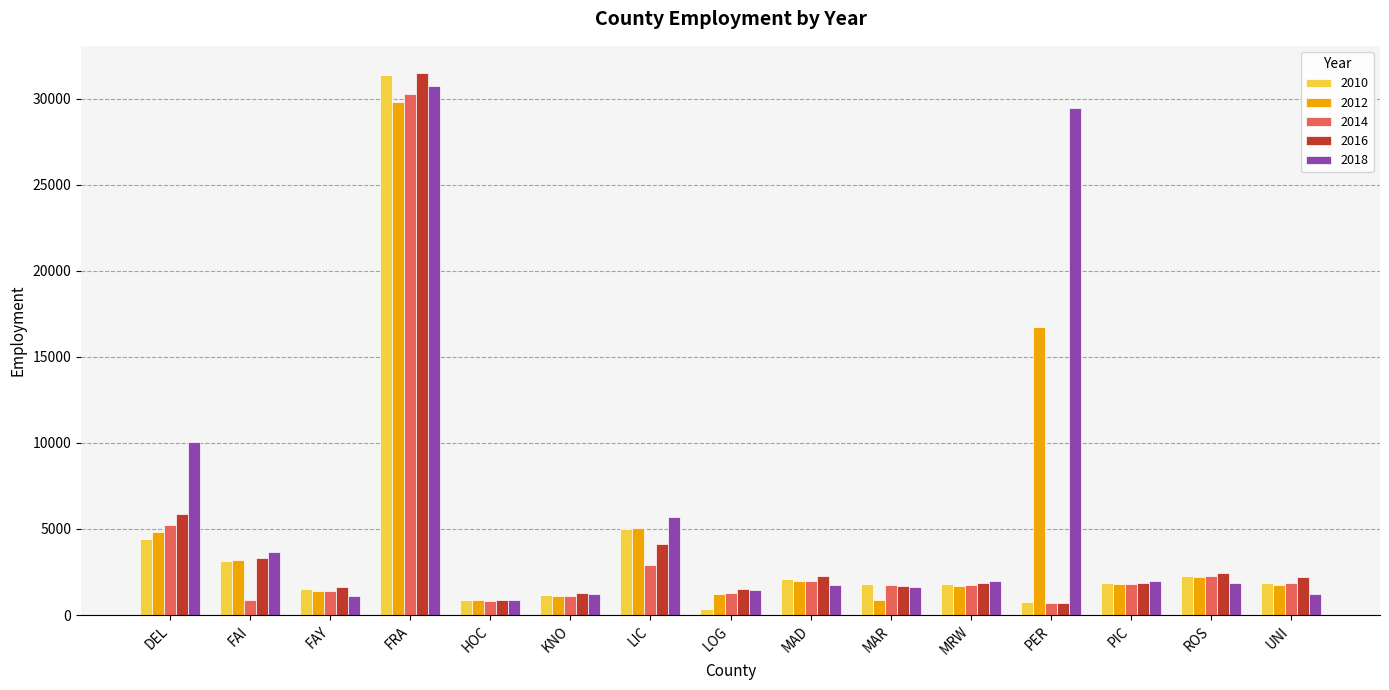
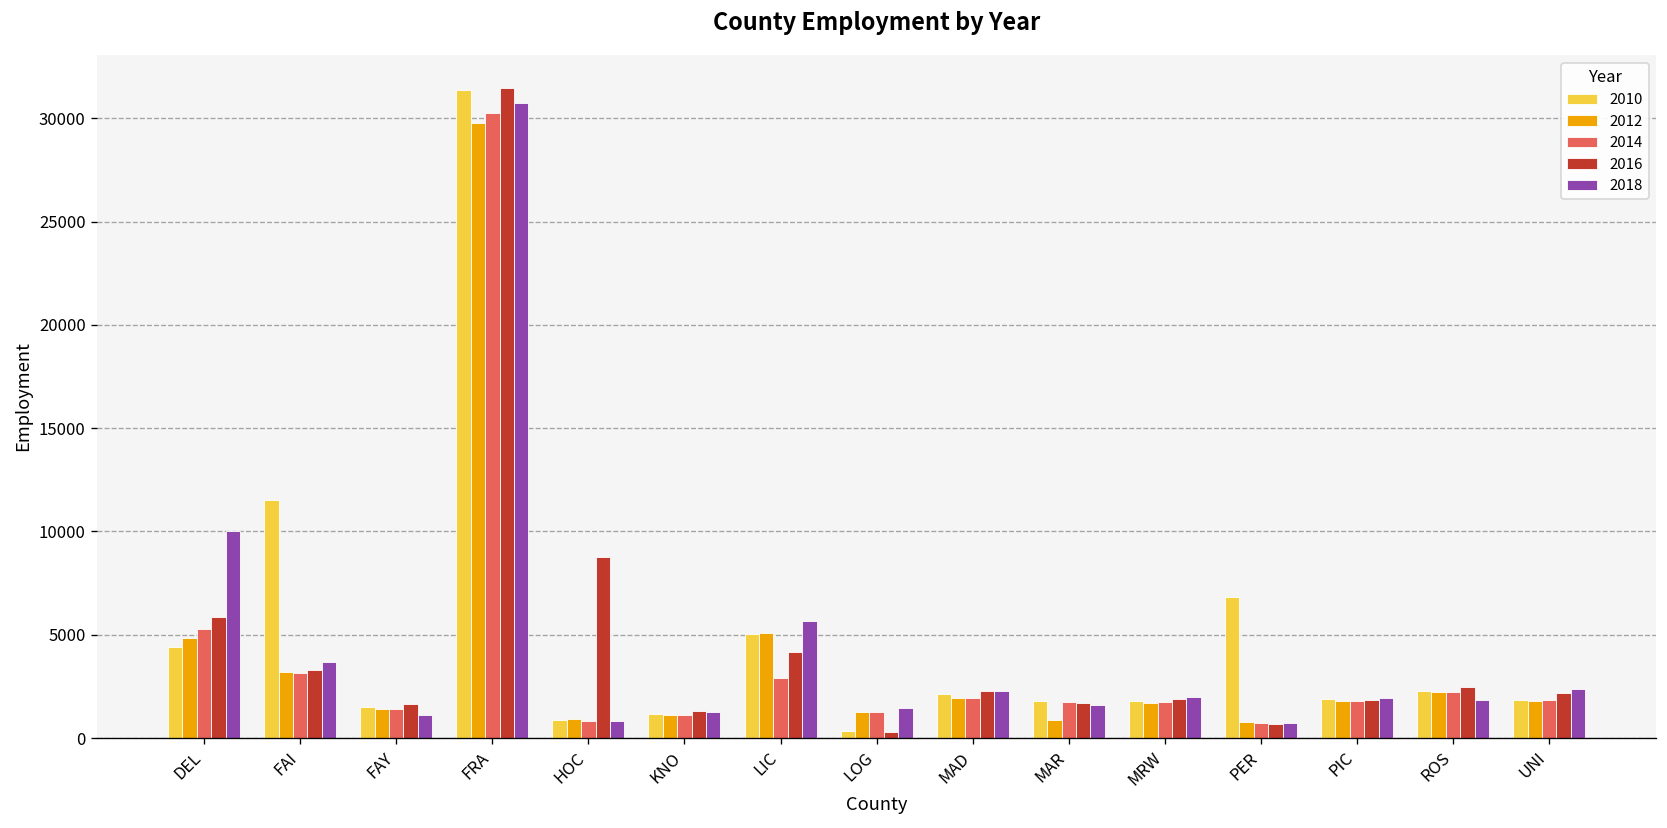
  {
    "2010": {
      "DEL": 4400,
-     "FAI": 3100,
+     "FAI": 11500,
      "FAY": 1500,
      "FRA": 31400,
      "HOC": 900,
      "KNO": 1100,
      "LIC": 5000,
      "LOG": 300,
      "MAD": 2100,
      "MAR": 1800,
      "MRW": 1800,
-     "PER": 700,
+     "PER": 6800,
      "PIC": 1900,
      "ROS": 2300,
      "UNI": 1800
    },
    "2012": {
      "DEL": 4800,
      "FAI": 3200,
      "FAY": 1400,
      "FRA": 29800,
      "HOC": 900,
      "KNO": 1100,
      "LIC": 5100,
      "LOG": 1200,
      "MAD": 2000,
      "MAR": 900,
      "MRW": 1700,
-     "PER": 16700,
+     "PER": 800,
      "PIC": 1800,
      "ROS": 2200,
      "UNI": 1800
    },
    "2014": {
      "DEL": 5300,
-     "FAI": 900,
+     "FAI": 3200,
      "FAY": 1400,
      "FRA": 30200,
      "HOC": 800,
      "KNO": 1100,
      "LIC": 2900,
      "LOG": 1300,
      "MAD": 2000,
      "MAR": 1700,
      "MRW": 1700,
      "PER": 700,
      "PIC": 1800,
      "ROS": 2300,
      "UNI": 1900
    },
    "2016": {
      "DEL": 5900,
      "FAI": 3300,
      "FAY": 1600,
      "FRA": 31500,
-     "HOC": 900,
+     "HOC": 8800,
      "KNO": 1300,
      "LIC": 4100,
-     "LOG": 1500,
+     "LOG": 300,
      "MAD": 2300,
      "MAR": 1700,
      "MRW": 1900,
      "PER": 700,
      "PIC": 1800,
      "ROS": 2500,
      "UNI": 2200
    },
    "2018": {
      "DEL": 10000,
      "FAI": 3700,
      "FAY": 1100,
      "FRA": 30800,
      "HOC": 800,
      "KNO": 1200,
      "LIC": 5700,
      "LOG": 1400,
-     "MAD": 1800,
+     "MAD": 2300,
      "MAR": 1600,
      "MRW": 2000,
-     "PER": 29500,
+     "PER": 700,
      "PIC": 1900,
      "ROS": 1900,
-     "UNI": 1200
+     "UNI": 2400
    }
  }
